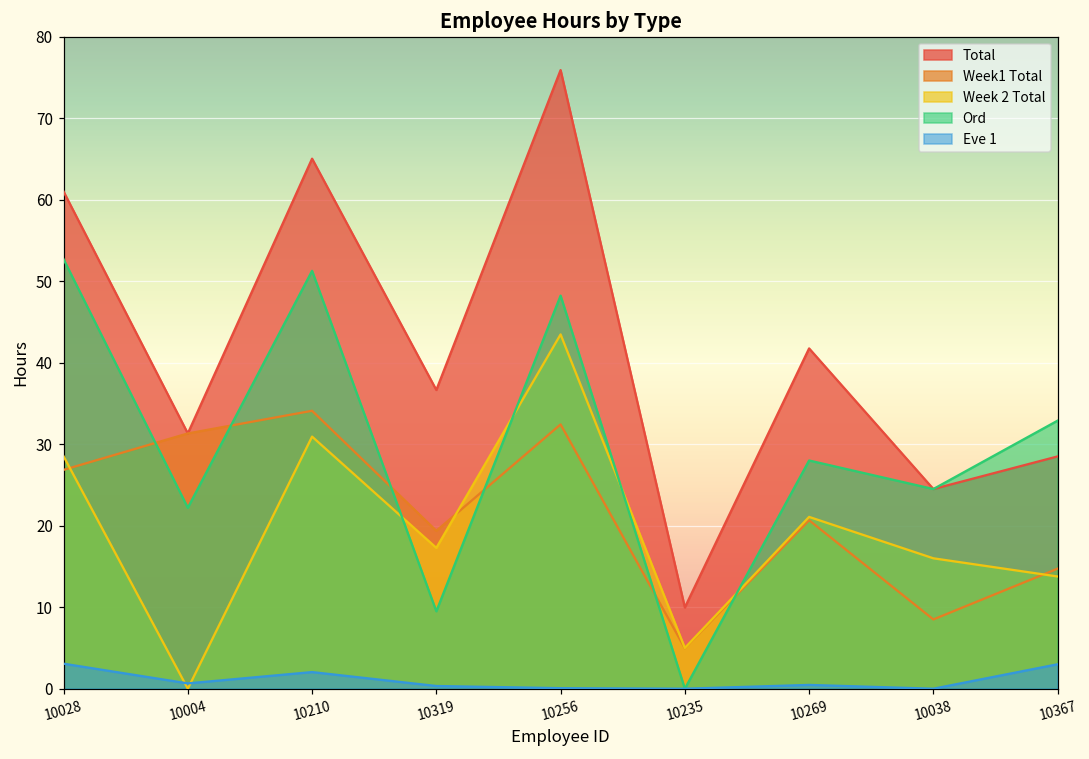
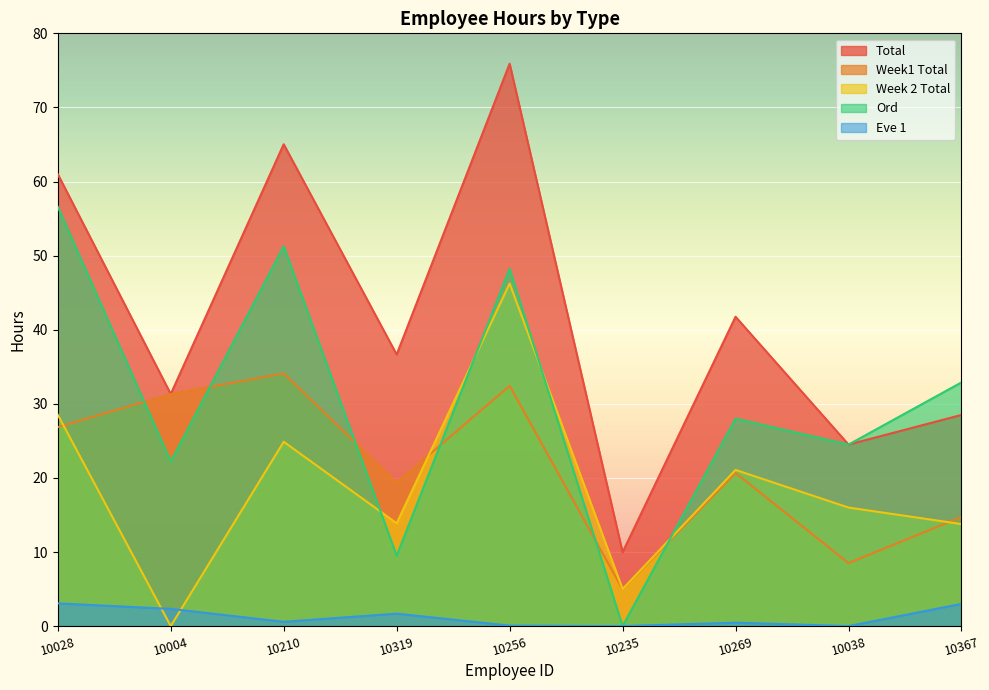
  {
    "Week 2 Total": {
      "10028": 29,
      "10004": 0,
-     "10210": 31,
-     "10319": 17,
-     "10256": 43,
+     "10210": 25,
+     "10319": 14,
+     "10256": 46,
      "10269": 21,
      "10038": 16,
      "10367": 14
    },
    "Ord": {
-     "10028": 53,
+     "10028": 57,
      "10004": 22,
      "10210": 51,
      "10319": 10,
      "10256": 48,
      "10269": 28,
      "10367": 33
    },
    "Eve 1": {
      "10028": 3,
-     "10004": 1,
-     "10210": 2,
-     "10319": 0,
+     "10004": 2,
+     "10210": 1,
+     "10319": 2,
      "10256": 0,
      "10269": 0,
      "10038": 0,
      "10367": 3
    }
  }
